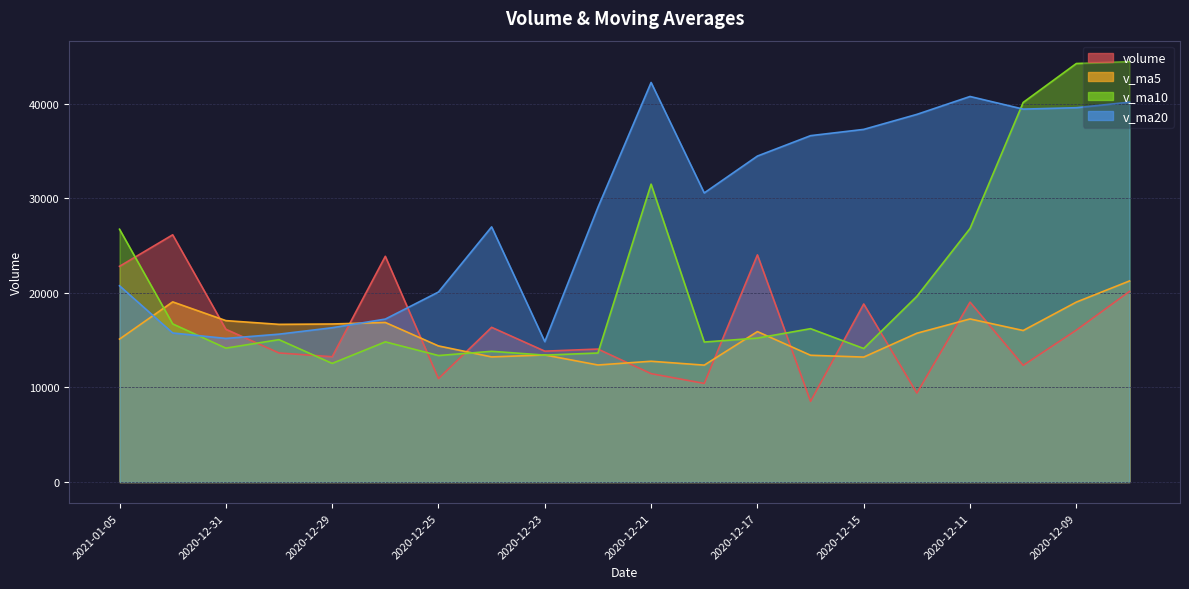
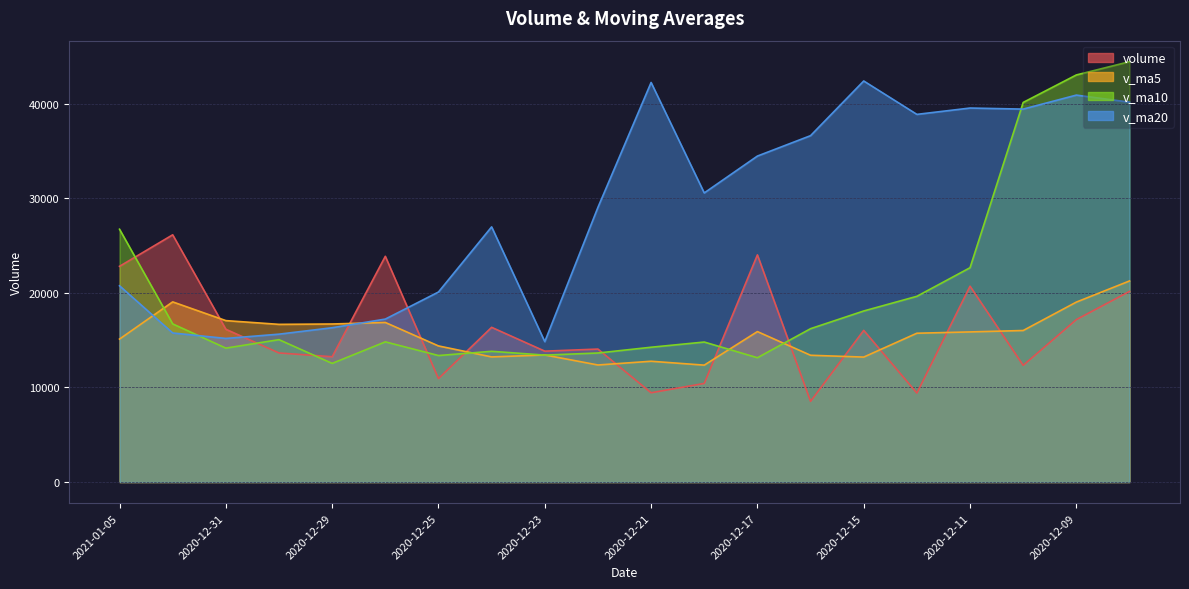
  {
    "volume": {
      "2021-01-05": 23000,
      "2020-12-31": 16000,
      "2020-12-29": 13000,
      "2020-12-25": 11000,
      "2020-12-23": 14000,
-     "2020-12-21": 11000,
+     "2020-12-21": 9000,
      "2020-12-17": 24000,
-     "2020-12-15": 19000,
-     "2020-12-11": 19000,
-     "2020-12-09": 16000
+     "2020-12-15": 16000,
+     "2020-12-11": 21000,
+     "2020-12-09": 17000
    },
    "v_ma5": {
      "2021-01-05": 15000,
      "2020-12-31": 17000,
      "2020-12-29": 17000,
      "2020-12-25": 14000,
      "2020-12-21": 13000,
      "2020-12-17": 16000,
      "2020-12-15": 13000,
-     "2020-12-11": 17000,
+     "2020-12-11": 16000,
      "2020-12-09": 19000
    },
    "v_ma10": {
      "2021-01-05": 27000,
      "2020-12-31": 14000,
      "2020-12-29": 13000,
      "2020-12-25": 13000,
-     "2020-12-21": 31000,
-     "2020-12-17": 15000,
-     "2020-12-15": 14000,
-     "2020-12-11": 27000,
-     "2020-12-09": 44000
+     "2020-12-21": 14000,
+     "2020-12-17": 13000,
+     "2020-12-15": 18000,
+     "2020-12-11": 23000,
+     "2020-12-09": 43000
    },
    "v_ma20": {
      "2021-01-05": 21000,
      "2020-12-31": 15000,
      "2020-12-29": 16000,
      "2020-12-25": 20000,
      "2020-12-23": 15000,
      "2020-12-21": 42000,
      "2020-12-17": 34000,
-     "2020-12-15": 37000,
-     "2020-12-11": 41000,
-     "2020-12-09": 40000
+     "2020-12-15": 42000,
+     "2020-12-11": 40000,
+     "2020-12-09": 41000
    }
  }
